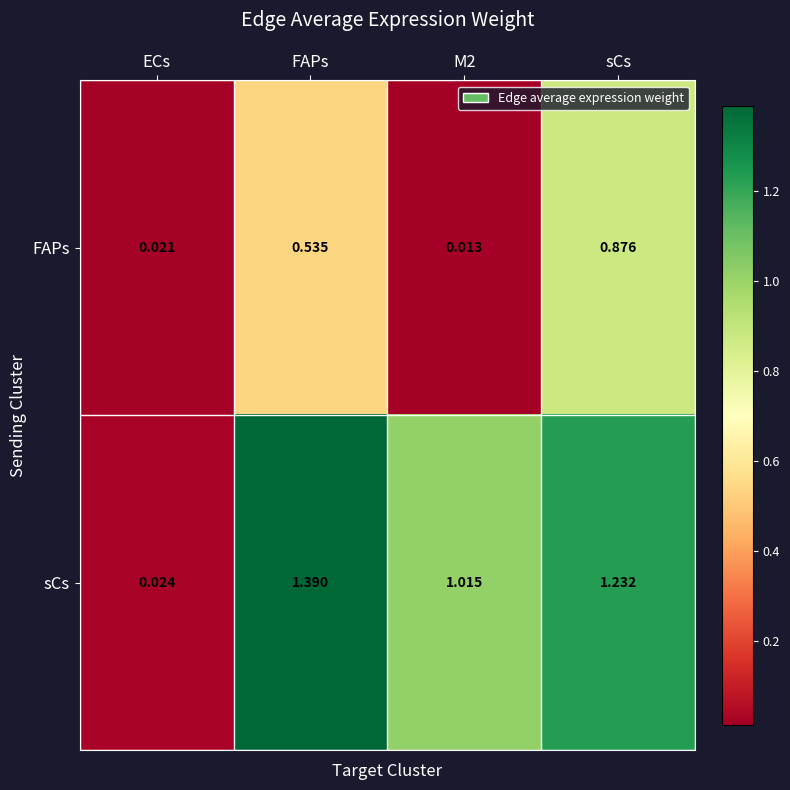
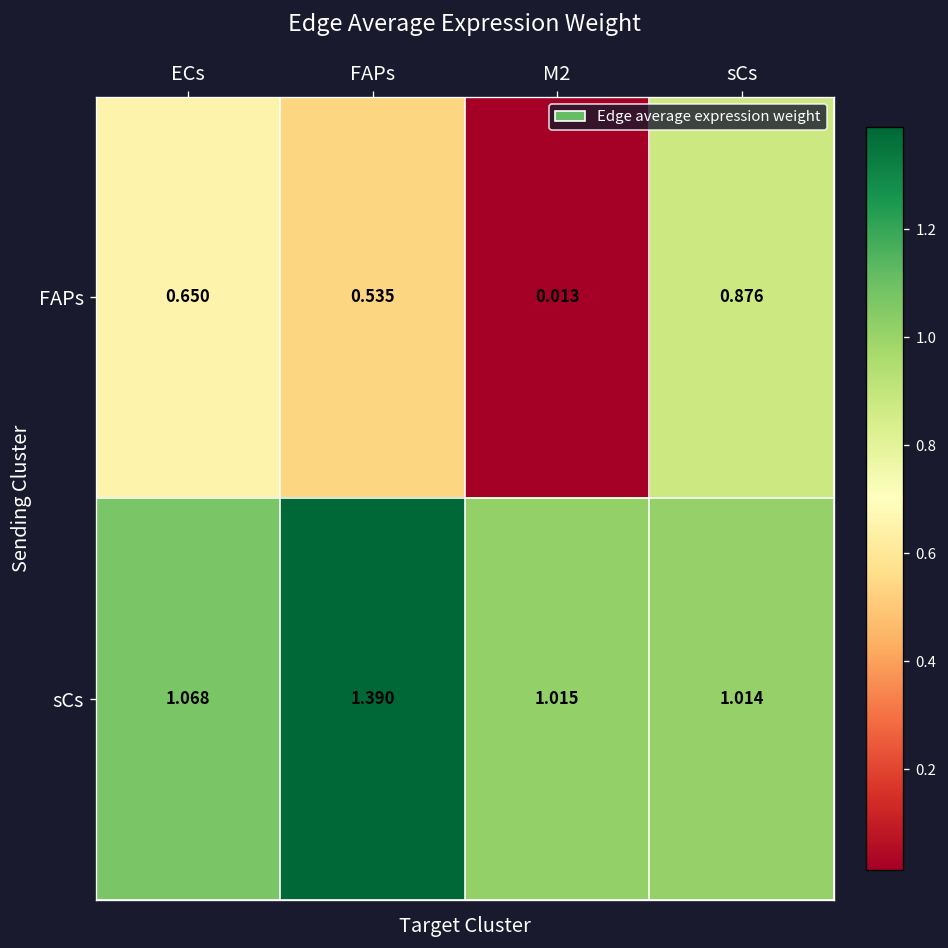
  {
    "FAPs": {
-     "ECs": 0.021,
+     "ECs": 0.650,
      "FAPs": 0.535,
      "M2": 0.013,
      "sCs": 0.876
    },
    "sCs": {
-     "ECs": 0.024,
+     "ECs": 1.068,
      "FAPs": 1.390,
      "M2": 1.015,
-     "sCs": 1.232
+     "sCs": 1.014
    }
  }
